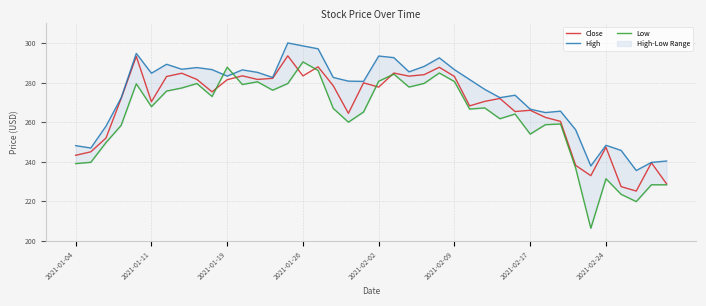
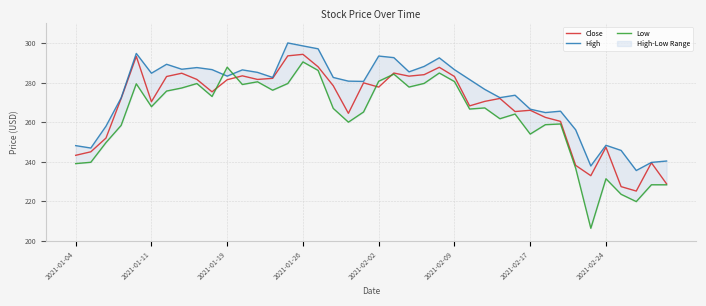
  {
    "Close": {
      "2021-01-04": 243,
      "2021-01-11": 270,
      "2021-01-19": 282,
-     "2021-01-26": 283,
+     "2021-01-26": 294,
      "2021-02-02": 278,
      "2021-02-09": 283
    },
    "High": {
      "2021-01-19": 283
    },
    "Low": {
      "2021-01-04": 239,
      "2021-01-11": 268,
      "2021-01-26": 291,
      "2021-02-02": 281,
      "2021-02-09": 281,
      "2021-02-17": 254,
      "2021-02-24": 231
    }
  }
